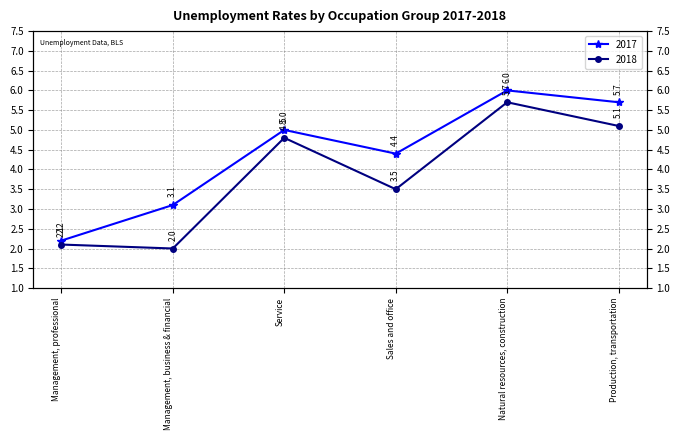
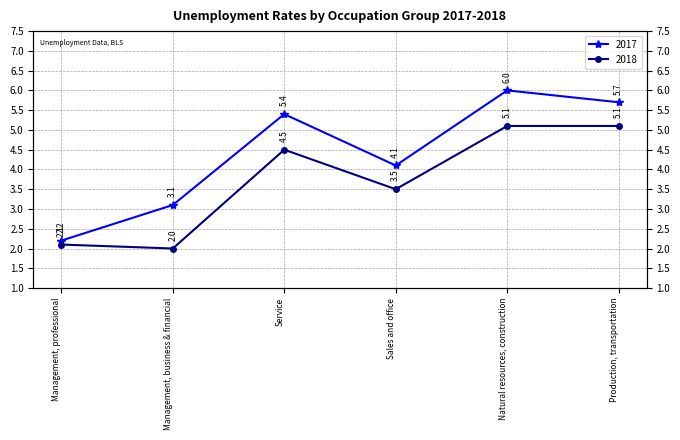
  {
    "2017": {
      "Management, business & financial": 3.1,
-     "Service": 5.0,
-     "Sales and office": 4.4,
+     "Service": 5.4,
+     "Sales and office": 4.1,
      "Natural resources, construction": 6.0,
      "Production, transportation": 5.7
    },
    "2018": {
      "Management, business & financial": 2.0,
-     "Service": 4.8,
+     "Service": 4.5,
      "Sales and office": 3.5,
-     "Natural resources, construction": 5.7,
+     "Natural resources, construction": 5.1,
      "Production, transportation": 5.1
    }
  }
